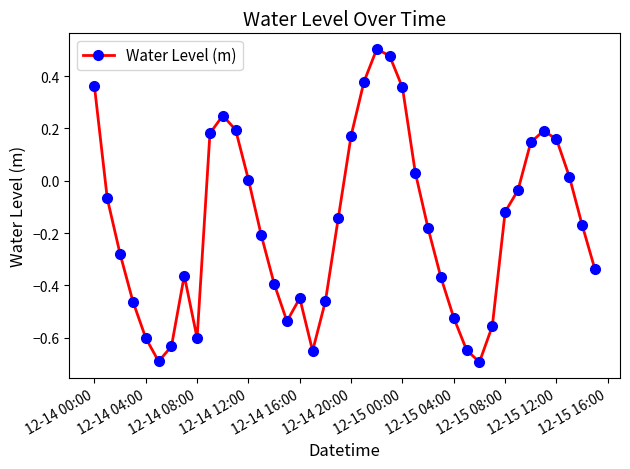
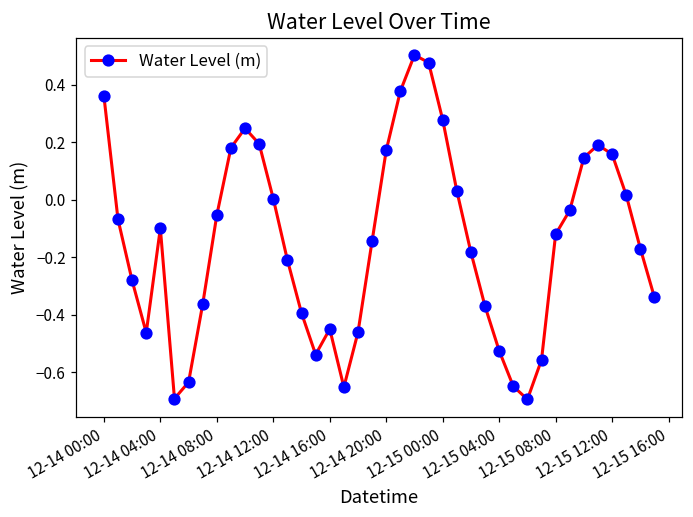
  {
    "12-14 00:00": 0.36,
-   "12-14 04:00": -0.60,
-   "12-14 08:00": -0.60,
+   "12-14 04:00": -0.10,
+   "12-14 08:00": -0.05,
    "12-14 12:00": 0.00,
    "12-14 16:00": -0.45,
    "12-14 20:00": 0.17,
-   "12-15 00:00": 0.36,
+   "12-15 00:00": 0.28,
    "12-15 04:00": -0.52,
    "12-15 08:00": -0.12,
    "12-15 12:00": 0.16
  }
